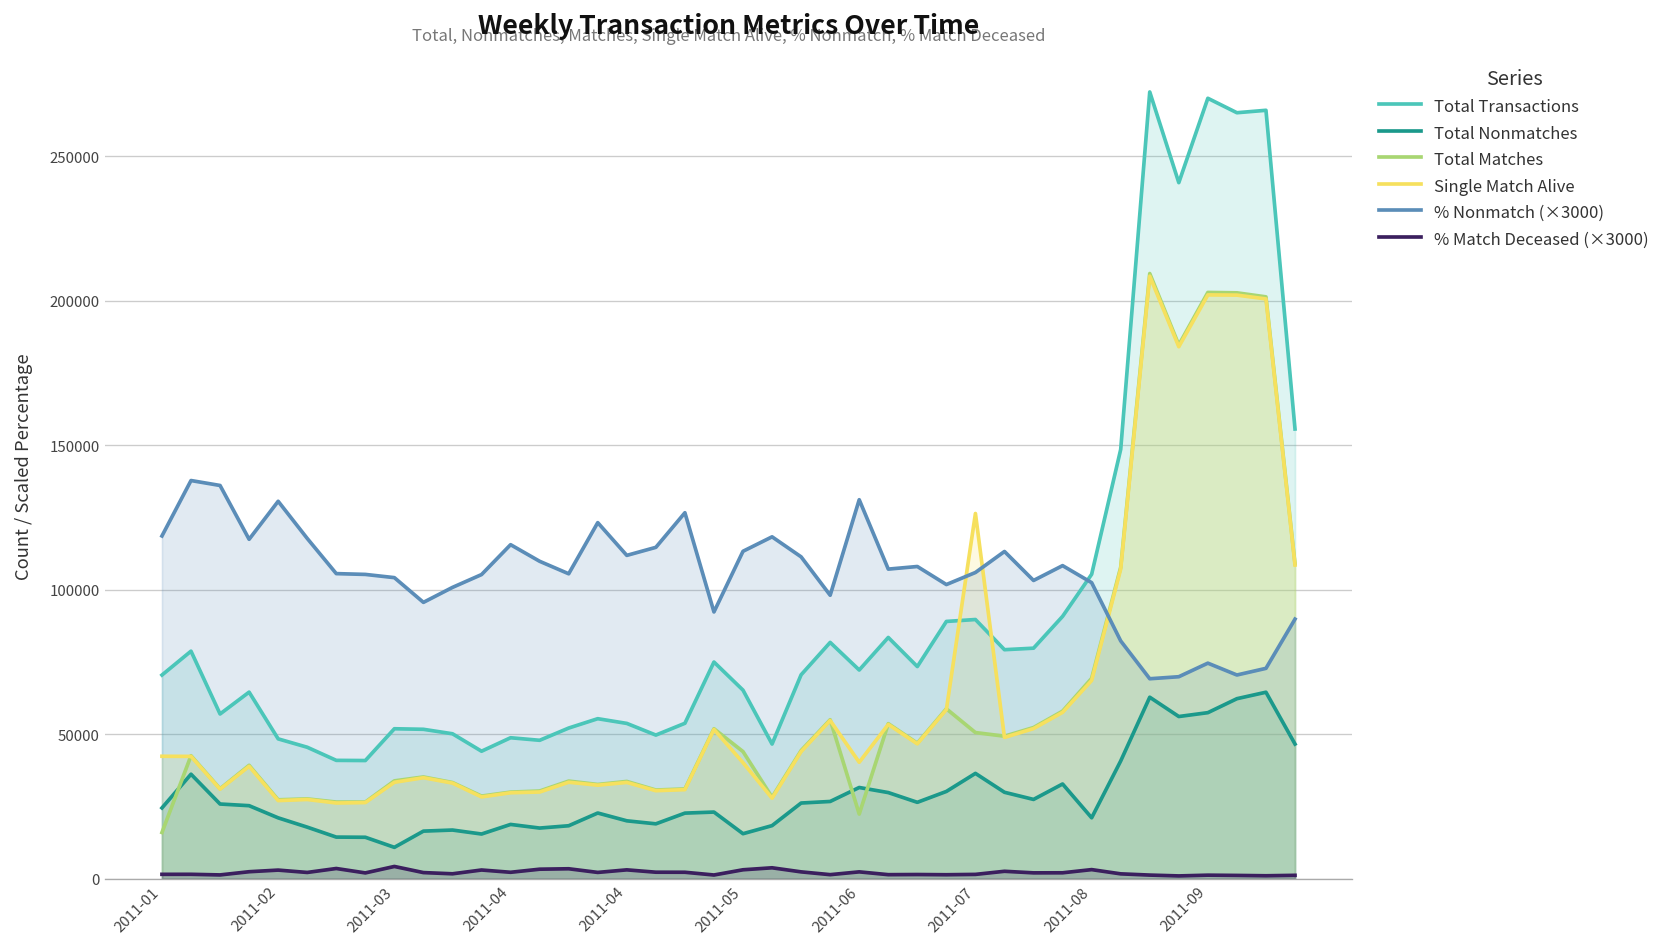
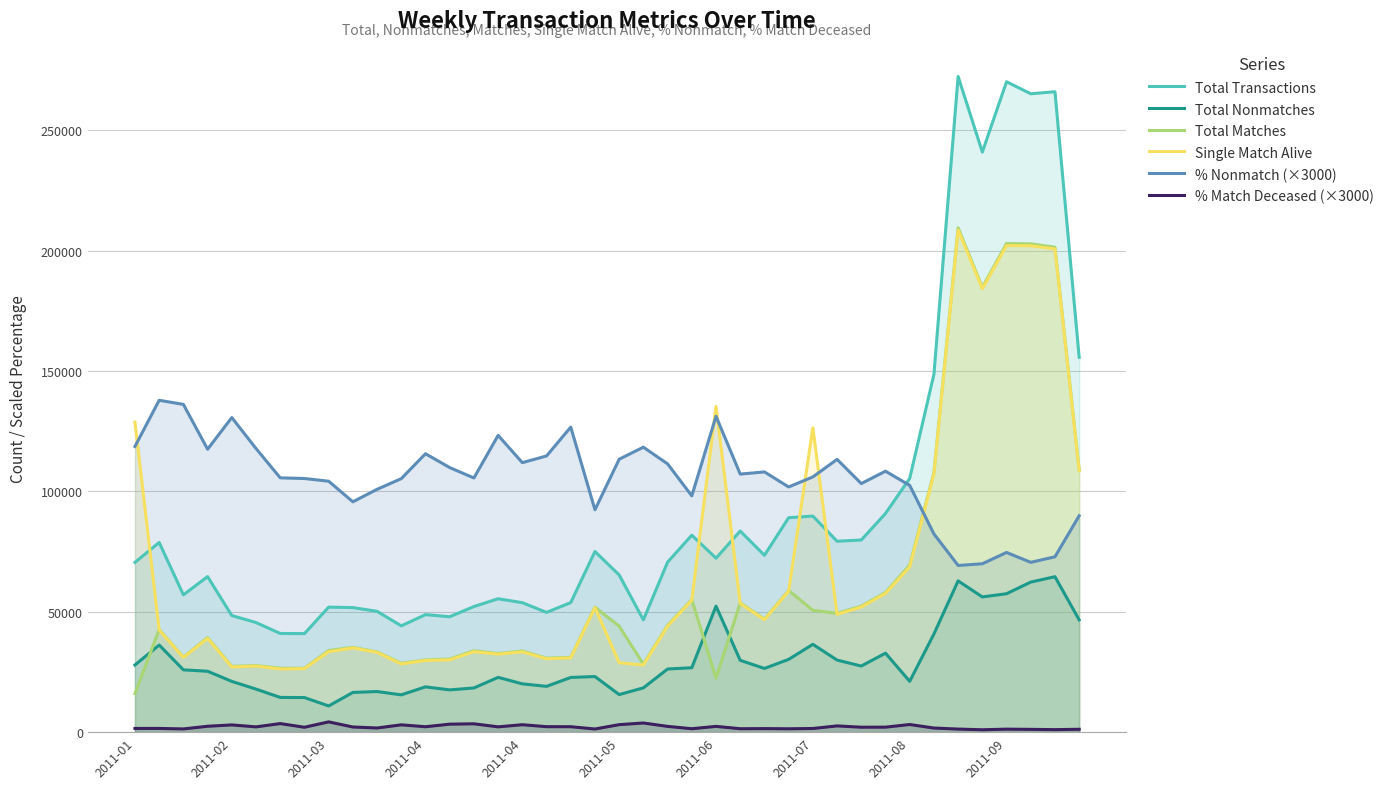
  {
    "Total Nonmatches": {
-     "2011-01": 25000,
+     "2011-01": 28000,
      "2011-02": 21000,
      "2011-03": 11000,
      "2011-05": 16000,
-     "2011-06": 32000,
+     "2011-06": 52000,
      "2011-07": 36000,
      "2011-08": 21000,
      "2011-09": 57000
    },
    "Total Matches": {
      "2011-01": 16000,
      "2011-05": 44000,
      "2011-06": 22000,
      "2011-07": 51000
    },
    "Single Match Alive": {
-     "2011-01": 42000,
-     "2011-05": 40000,
-     "2011-06": 40000,
+     "2011-01": 129000,
+     "2011-05": 29000,
+     "2011-06": 135000,
      "2011-07": 126000
    },
    "% Match Deceased (×3000)": {
      "2011-01": 2000,
      "2011-02": 3000,
      "2011-03": 4000,
      "2011-05": 3000,
      "2011-06": 2000,
      "2011-07": 2000,
      "2011-08": 3000,
      "2011-09": 1000
    }
  }
